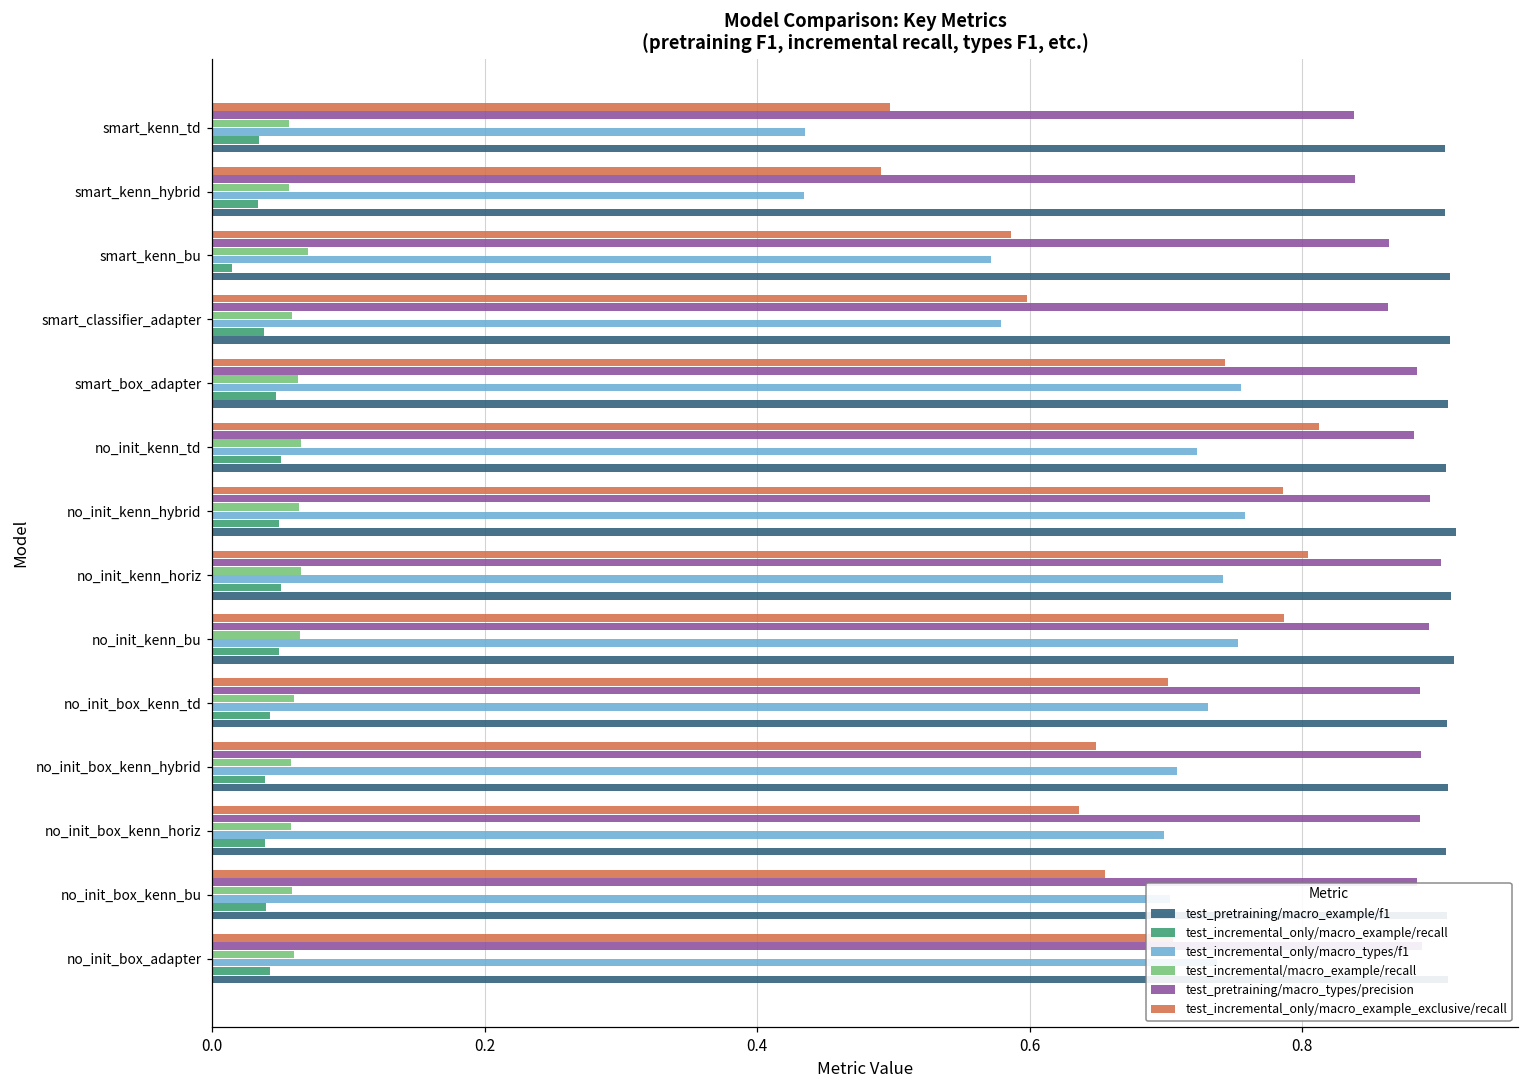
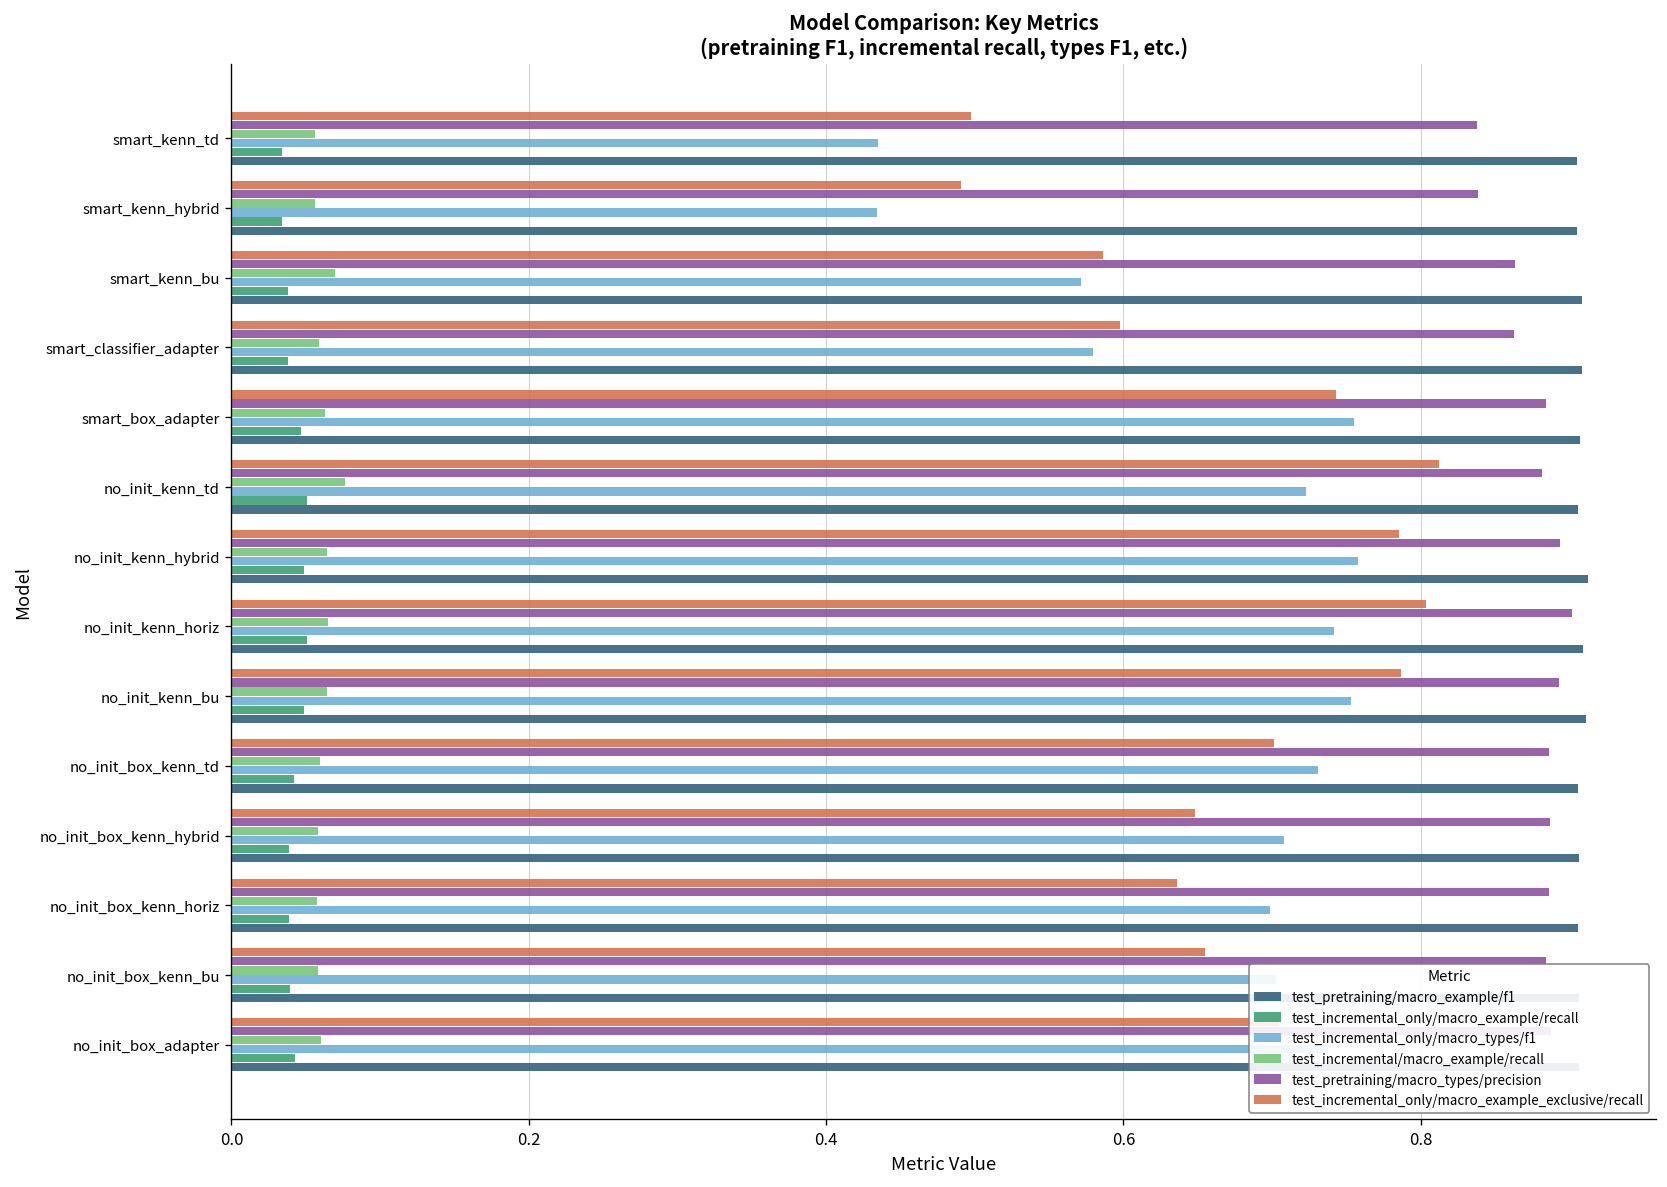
  {
    "test_pretraining/macro_example/f1": {
      "smart_kenn_td": 0.905,
      "smart_kenn_hybrid": 0.905,
      "smart_kenn_bu": 0.908,
      "smart_classifier_adapter": 0.909,
      "smart_box_adapter": 0.907,
      "no_init_kenn_td": 0.906,
      "no_init_kenn_hybrid": 0.913,
      "no_init_kenn_horiz": 0.909,
      "no_init_kenn_bu": 0.911,
      "no_init_box_kenn_td": 0.906,
      "no_init_box_kenn_hybrid": 0.907,
      "no_init_box_kenn_horiz": 0.906
    },
    "test_incremental_only/macro_example/recall": {
      "smart_kenn_td": 0.034,
      "smart_kenn_hybrid": 0.034,
-     "smart_kenn_bu": 0.015,
+     "smart_kenn_bu": 0.038,
      "smart_classifier_adapter": 0.038,
      "smart_box_adapter": 0.047,
      "no_init_kenn_td": 0.051,
      "no_init_kenn_hybrid": 0.049,
      "no_init_kenn_horiz": 0.051,
      "no_init_kenn_bu": 0.049,
      "no_init_box_kenn_td": 0.042,
      "no_init_box_kenn_hybrid": 0.039,
      "no_init_box_kenn_horiz": 0.039,
      "no_init_box_kenn_bu": 0.039,
      "no_init_box_adapter": 0.043
    },
    "test_incremental_only/macro_types/f1": {
      "smart_kenn_td": 0.435,
      "smart_kenn_hybrid": 0.434,
      "smart_kenn_bu": 0.571,
      "smart_classifier_adapter": 0.579,
      "smart_box_adapter": 0.755,
      "no_init_kenn_td": 0.723,
      "no_init_kenn_hybrid": 0.758,
      "no_init_kenn_horiz": 0.742,
      "no_init_kenn_bu": 0.753,
      "no_init_box_kenn_td": 0.731,
      "no_init_box_kenn_hybrid": 0.708,
      "no_init_box_kenn_horiz": 0.699
    },
    "test_incremental/macro_example/recall": {
      "smart_kenn_td": 0.056,
      "smart_kenn_hybrid": 0.056,
      "smart_kenn_bu": 0.070,
      "smart_classifier_adapter": 0.059,
      "smart_box_adapter": 0.063,
-     "no_init_kenn_td": 0.065,
+     "no_init_kenn_td": 0.076,
      "no_init_kenn_hybrid": 0.064,
      "no_init_kenn_horiz": 0.065,
      "no_init_kenn_bu": 0.064,
      "no_init_box_kenn_td": 0.060,
      "no_init_box_kenn_hybrid": 0.058,
      "no_init_box_kenn_horiz": 0.058,
      "no_init_box_kenn_bu": 0.058,
      "no_init_box_adapter": 0.060
    },
    "test_pretraining/macro_types/precision": {
      "smart_kenn_td": 0.838,
      "smart_kenn_hybrid": 0.838,
      "smart_kenn_bu": 0.863,
      "smart_classifier_adapter": 0.863,
      "smart_box_adapter": 0.884,
      "no_init_kenn_td": 0.882,
      "no_init_kenn_hybrid": 0.894,
      "no_init_kenn_horiz": 0.902,
      "no_init_kenn_bu": 0.893,
      "no_init_box_kenn_td": 0.886,
      "no_init_box_kenn_hybrid": 0.887,
      "no_init_box_kenn_horiz": 0.887,
      "no_init_box_kenn_bu": 0.884
    },
    "test_incremental_only/macro_example_exclusive/recall": {
      "smart_kenn_td": 0.498,
      "smart_kenn_hybrid": 0.491,
      "smart_kenn_bu": 0.587,
      "smart_classifier_adapter": 0.598,
      "smart_box_adapter": 0.743,
      "no_init_kenn_td": 0.812,
      "no_init_kenn_hybrid": 0.786,
      "no_init_kenn_horiz": 0.804,
      "no_init_kenn_bu": 0.786,
      "no_init_box_kenn_td": 0.701,
      "no_init_box_kenn_hybrid": 0.648,
      "no_init_box_kenn_horiz": 0.636,
      "no_init_box_kenn_bu": 0.655
    }
  }
